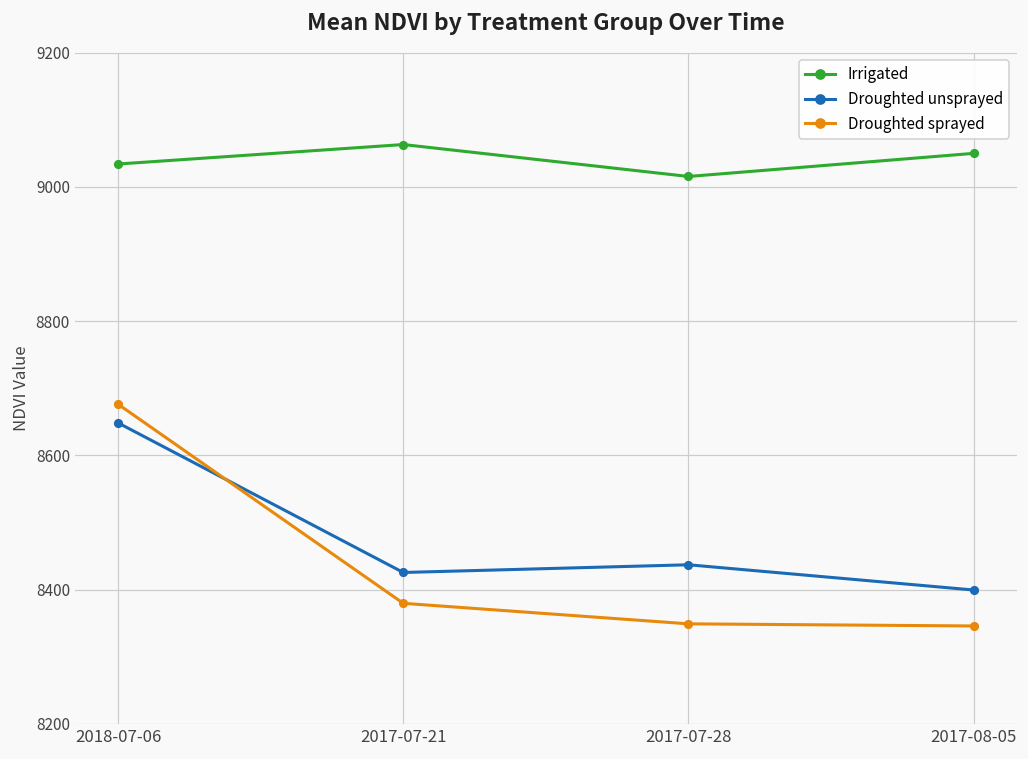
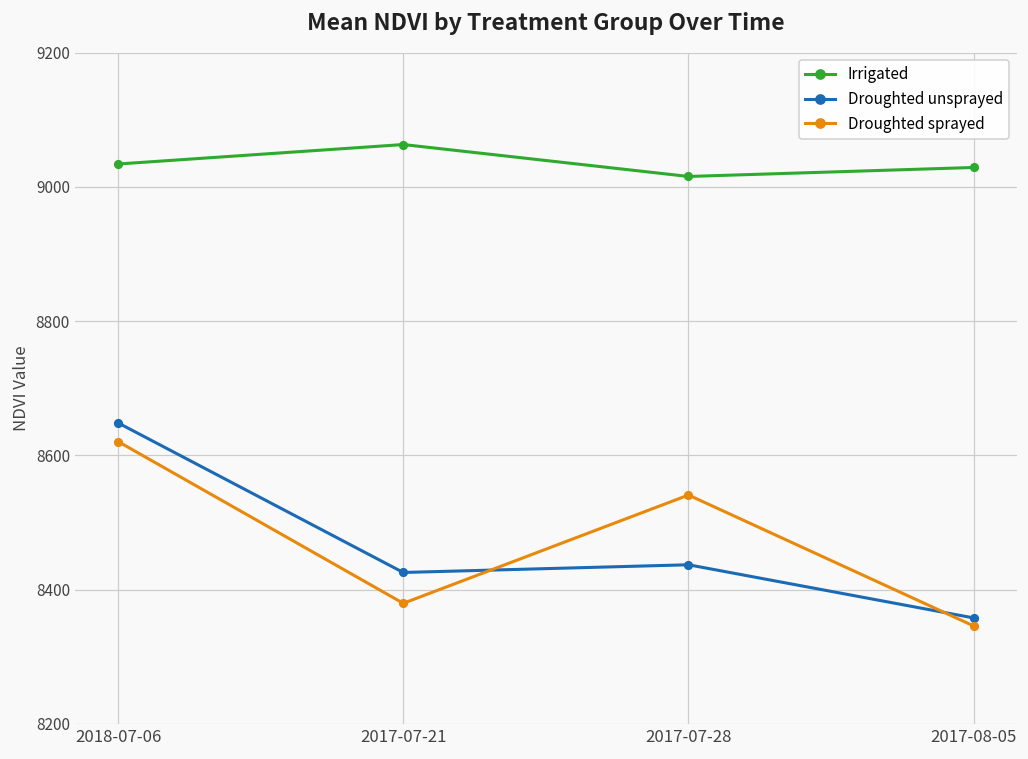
  {
    "Irrigated": {
      "2018-07-06": 9030,
      "2017-07-21": 9060,
      "2017-07-28": 9020,
-     "2017-08-05": 9050
+     "2017-08-05": 9030
    },
    "Droughted unsprayed": {
      "2018-07-06": 8650,
      "2017-07-21": 8430,
      "2017-07-28": 8440,
-     "2017-08-05": 8400
+     "2017-08-05": 8360
    },
    "Droughted sprayed": {
-     "2018-07-06": 8680,
+     "2018-07-06": 8620,
      "2017-07-21": 8380,
-     "2017-07-28": 8350,
+     "2017-07-28": 8540,
      "2017-08-05": 8350
    }
  }
